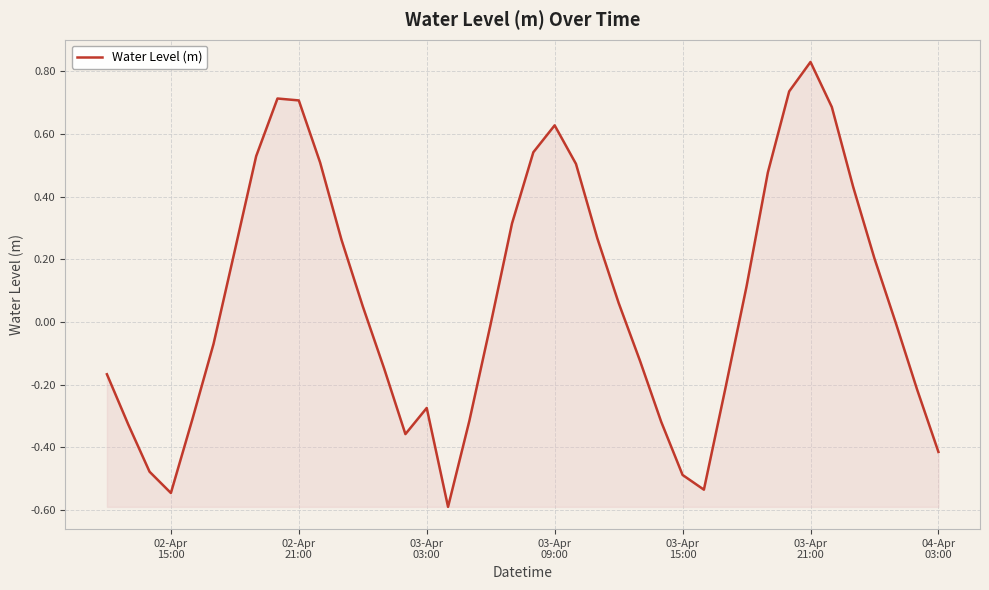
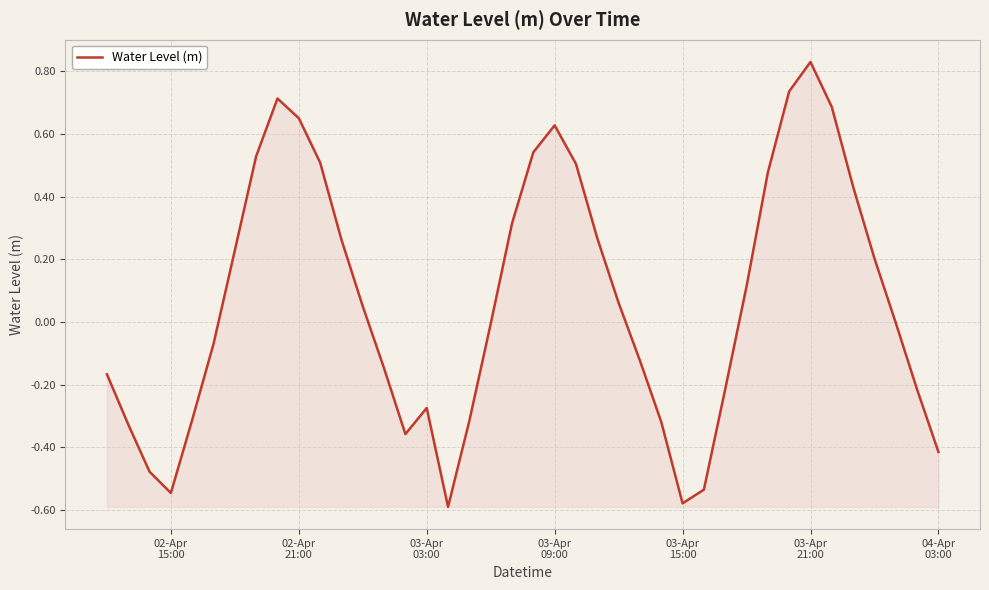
  {
    "02-Apr 15:00": -0.55,
-   "02-Apr 21:00": 0.71,
+   "02-Apr 21:00": 0.65,
    "03-Apr 03:00": -0.27,
    "03-Apr 09:00": 0.63,
-   "03-Apr 15:00": -0.49,
+   "03-Apr 15:00": -0.58,
    "03-Apr 21:00": 0.83,
    "04-Apr 03:00": -0.42
  }
